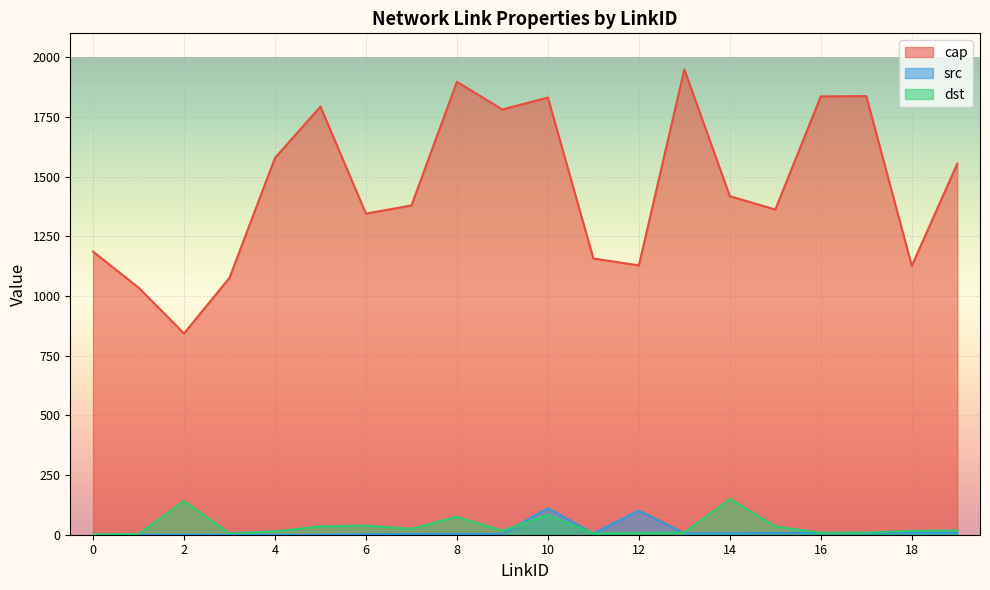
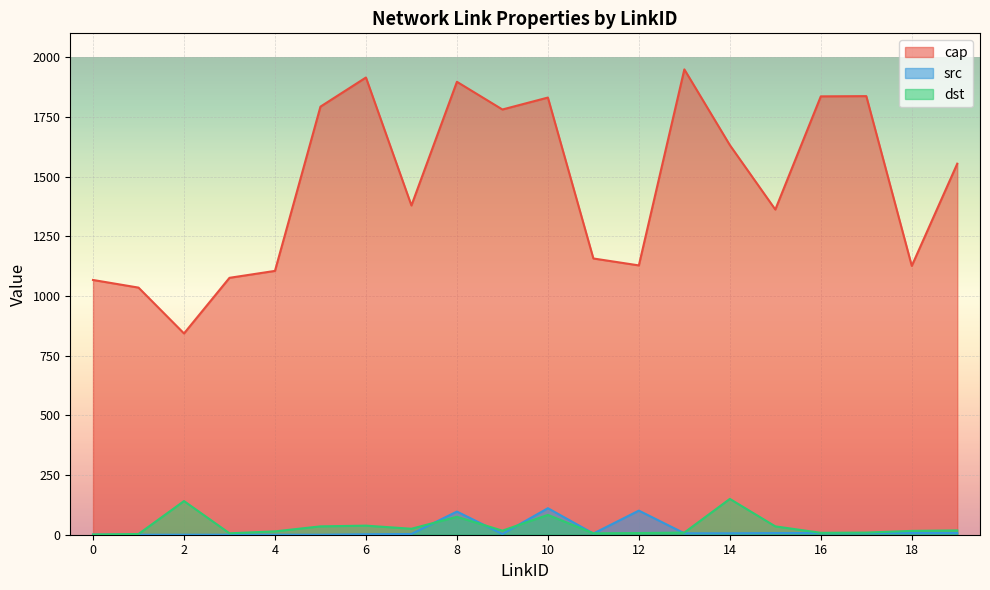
  {
    "cap": {
-     "0": 1190,
+     "0": 1070,
      "2": 840,
-     "4": 1580,
-     "6": 1350,
+     "4": 1110,
+     "6": 1920,
      "8": 1900,
      "10": 1830,
      "12": 1130,
-     "14": 1420,
+     "14": 1630,
      "16": 1840,
      "18": 1130
    },
    "src": {
      "2": 0,
      "4": 0,
      "6": 0,
-     "8": 0,
+     "8": 100,
      "10": 110,
      "12": 100,
      "14": 10
    },
    "dst": {
      "2": 140,
      "4": 10,
      "6": 40,
      "8": 80,
      "10": 80,
      "12": 10,
      "14": 150
    }
  }
